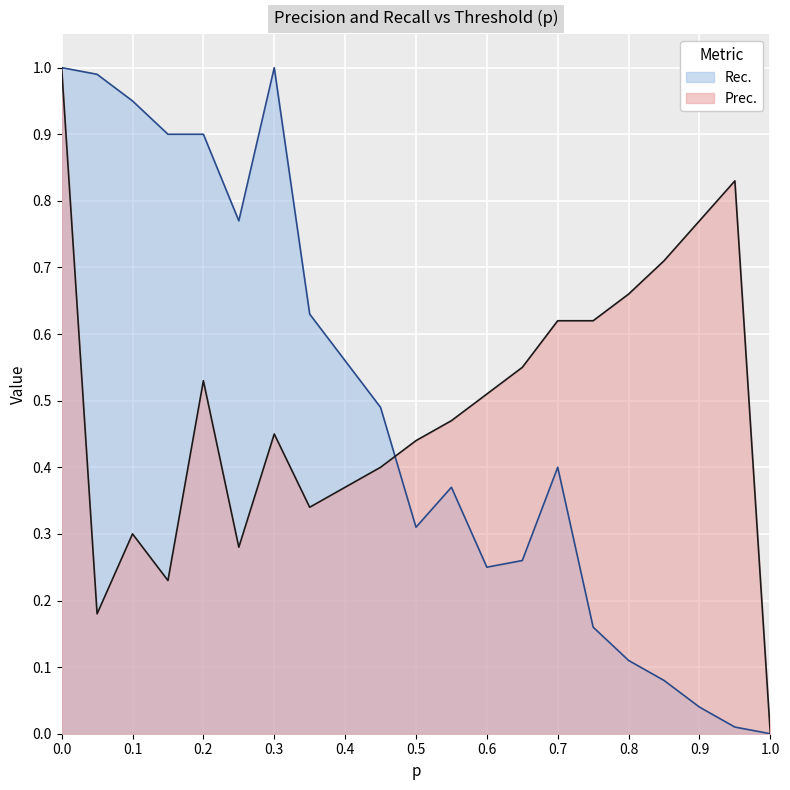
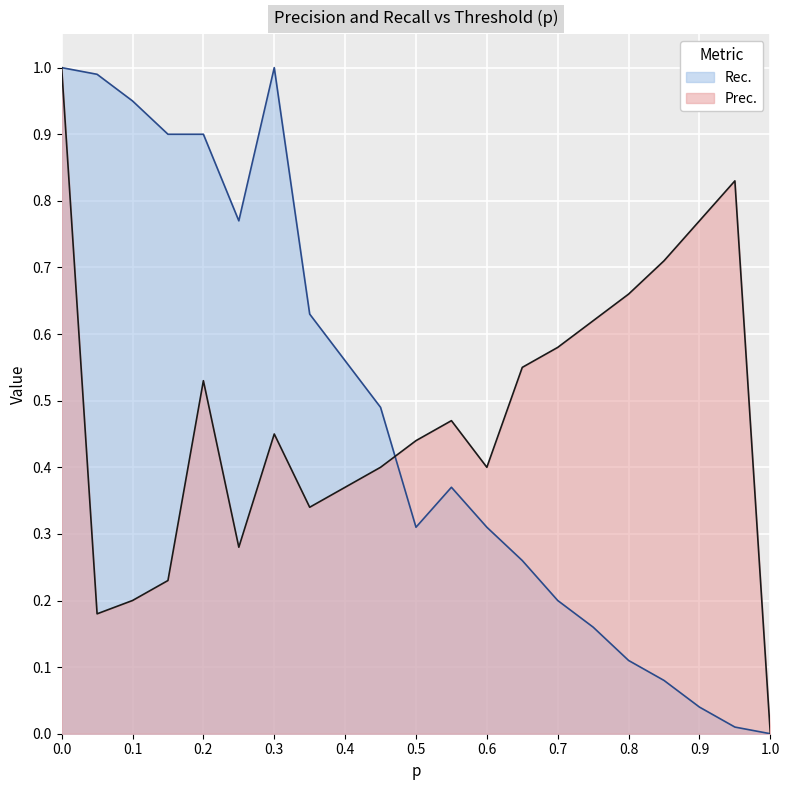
  {
    "Rec.": {
      "0.1": 0.95,
      "0.2": 0.90,
      "0.3": 1.00,
      "0.4": 0.56,
      "0.5": 0.31,
-     "0.6": 0.25,
-     "0.7": 0.4,
+     "0.6": 0.31,
+     "0.7": 0.2,
      "0.8": 0.11,
      "0.9": 0.04
    },
    "Prec.": {
-     "0.1": 0.3,
+     "0.1": 0.2,
      "0.2": 0.53,
      "0.3": 0.45,
      "0.4": 0.37,
      "0.5": 0.44,
-     "0.6": 0.51,
-     "0.7": 0.62,
+     "0.6": 0.40,
+     "0.7": 0.58,
      "0.8": 0.66,
      "0.9": 0.77
    }
  }
